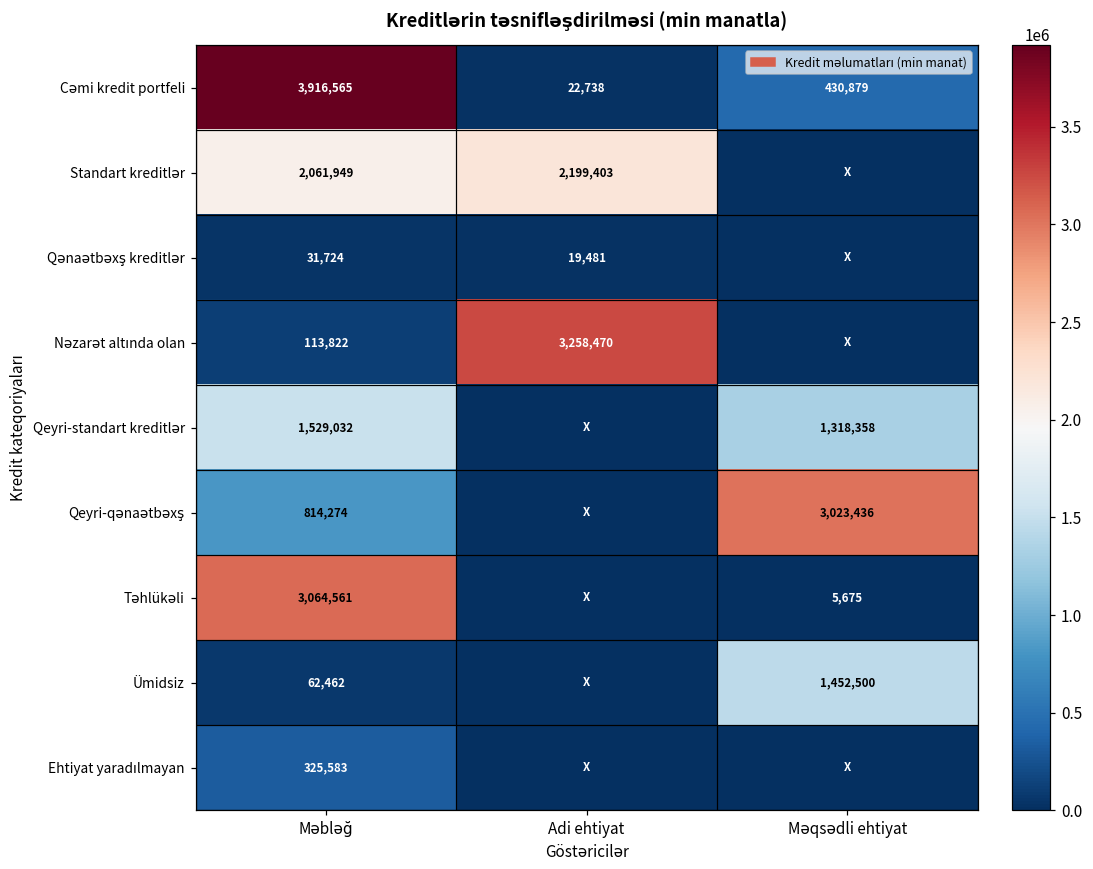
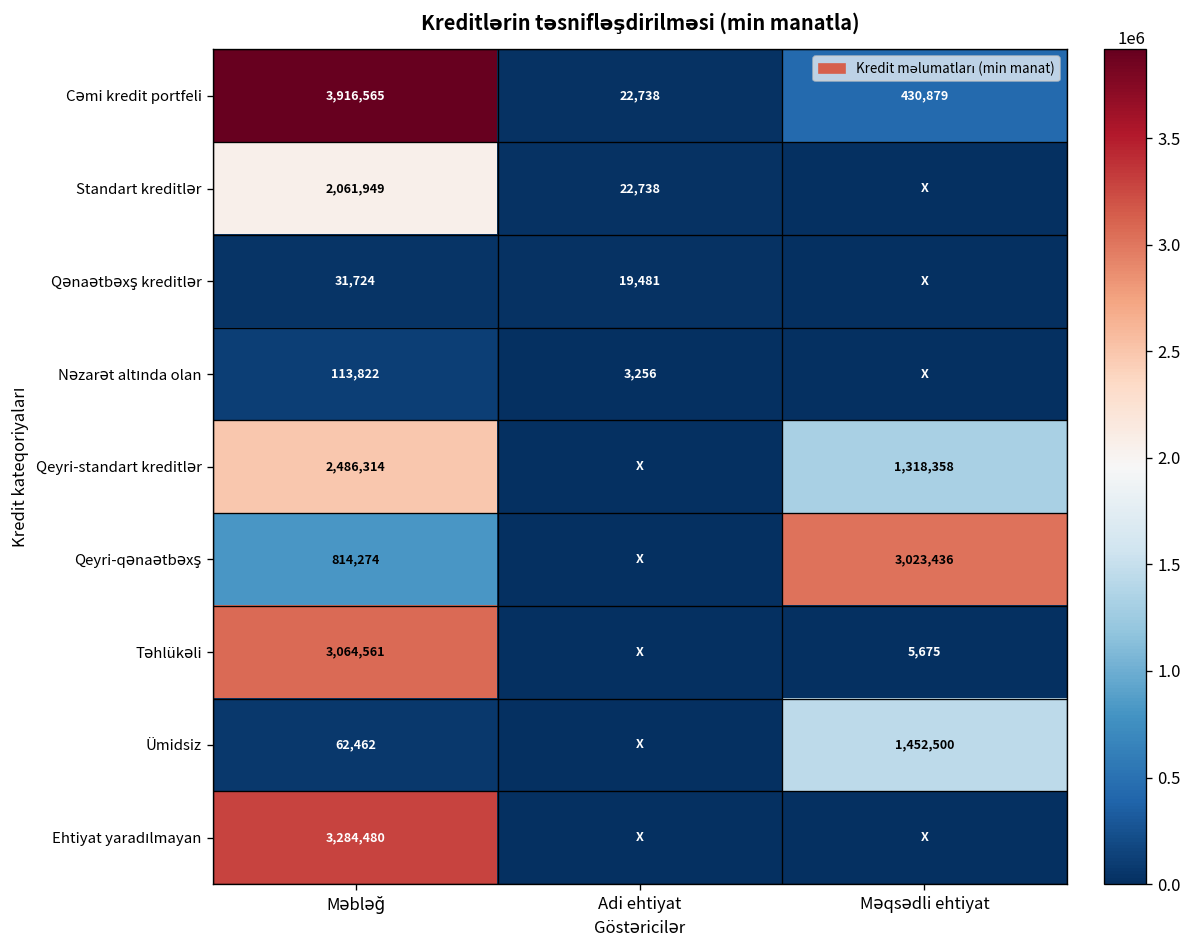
  {
    "Cəmi kredit portfeli": {
      "Məbləğ": "3,916,565",
      "Adi ehtiyat": "22,738",
      "Məqsədli ehtiyat": "430,879"
    },
    "Standart kreditlər": {
      "Məbləğ": "2,061,949",
-     "Adi ehtiyat": "2,199,403"
+     "Adi ehtiyat": "22,738"
    },
    "Qənaətbəxş kreditlər": {
      "Məbləğ": "31,724",
      "Adi ehtiyat": "19,481"
    },
    "Nəzarət altında olan": {
      "Məbləğ": "113,822",
-     "Adi ehtiyat": "3,258,470"
+     "Adi ehtiyat": "3,256"
    },
    "Qeyri-standart kreditlər": {
-     "Məbləğ": "1,529,032",
+     "Məbləğ": "2,486,314",
      "Məqsədli ehtiyat": "1,318,358"
    },
    "Qeyri-qənaətbəxş": {
      "Məbləğ": "814,274",
      "Məqsədli ehtiyat": "3,023,436"
    },
    "Təhlükəli": {
      "Məbləğ": "3,064,561",
      "Məqsədli ehtiyat": "5,675"
    },
    "Ümidsiz": {
      "Məbləğ": "62,462",
      "Məqsədli ehtiyat": "1,452,500"
    },
    "Ehtiyat yaradılmayan": {
-     "Məbləğ": "325,583"
+     "Məbləğ": "3,284,480"
    }
  }
